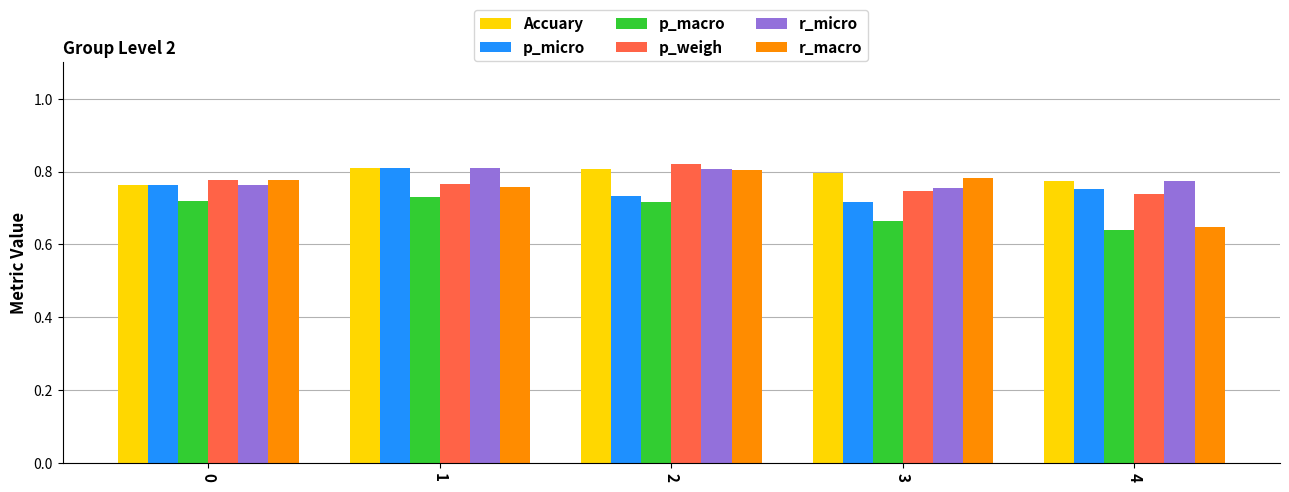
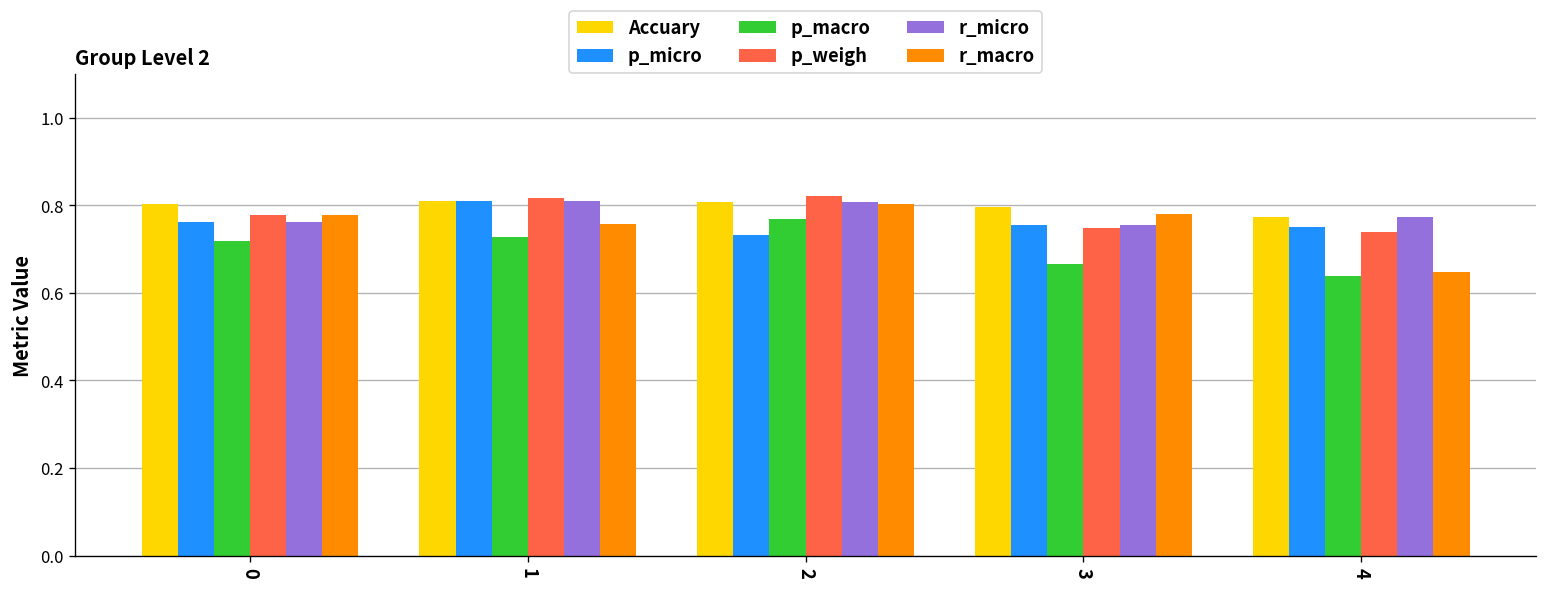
  {
    "Accuary": {
-     "0": 0.76,
+     "0": 0.80,
      "1": 0.81,
      "2": 0.81,
      "3": 0.80,
      "4": 0.77
    },
    "p_micro": {
      "0": 0.76,
      "1": 0.81,
      "2": 0.73,
-     "3": 0.72,
+     "3": 0.75,
      "4": 0.75
    },
    "p_macro": {
      "0": 0.72,
      "1": 0.73,
-     "2": 0.72,
+     "2": 0.77,
      "3": 0.67,
      "4": 0.64
    },
    "p_weigh": {
      "0": 0.78,
-     "1": 0.77,
+     "1": 0.82,
      "2": 0.82,
      "3": 0.75,
      "4": 0.74
    },
    "r_micro": {
      "0": 0.76,
      "1": 0.81,
      "2": 0.81,
      "3": 0.75,
      "4": 0.77
    },
    "r_macro": {
      "0": 0.78,
      "1": 0.76,
      "2": 0.80,
      "3": 0.78,
      "4": 0.65
    }
  }
